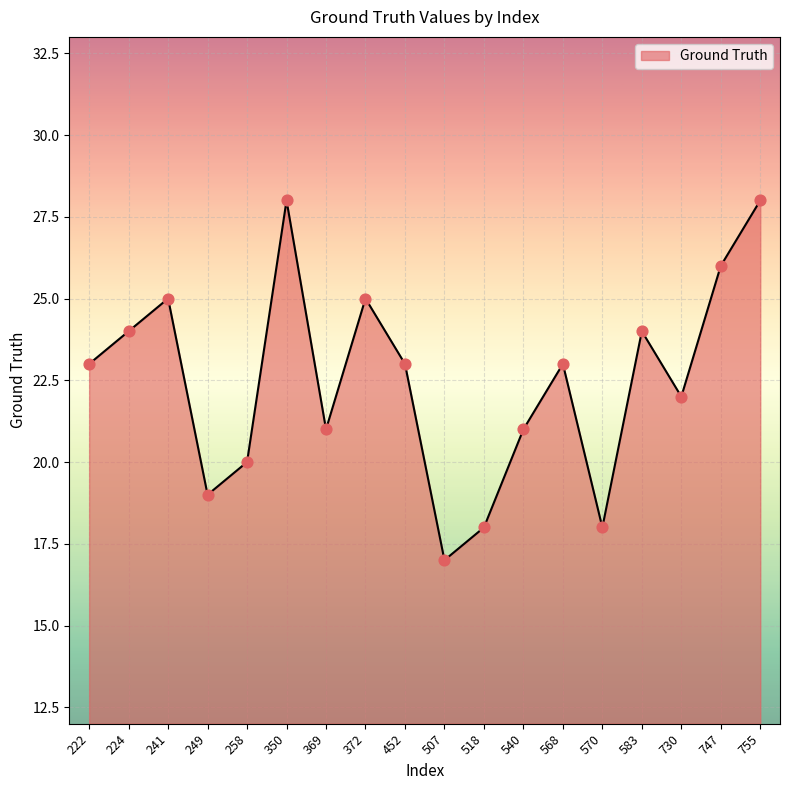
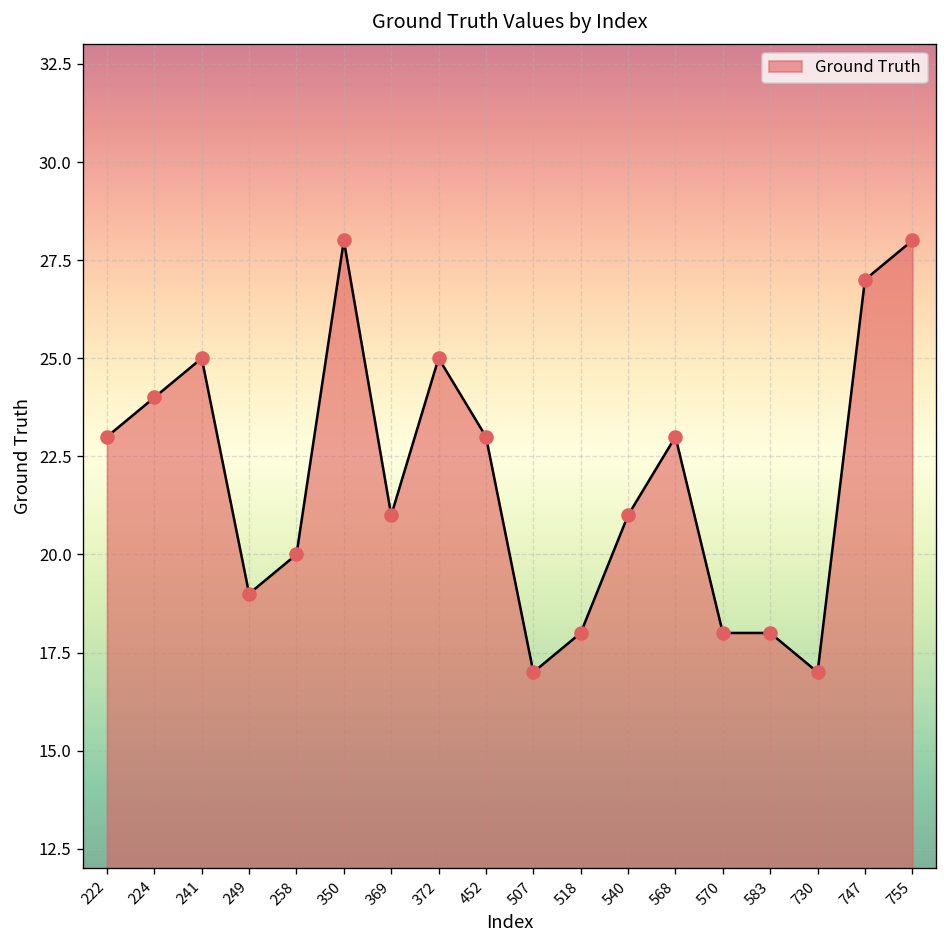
  {
    "222": 23,
    "224": 24,
    "241": 25,
    "249": 19,
    "258": 20,
    "350": 28,
    "369": 21,
    "372": 25,
    "452": 23,
    "507": 17,
    "518": 18,
    "540": 21,
    "568": 23,
    "570": 18,
-   "583": 24,
-   "730": 22,
-   "747": 26,
+   "583": 18,
+   "730": 17,
+   "747": 27,
    "755": 28
  }
